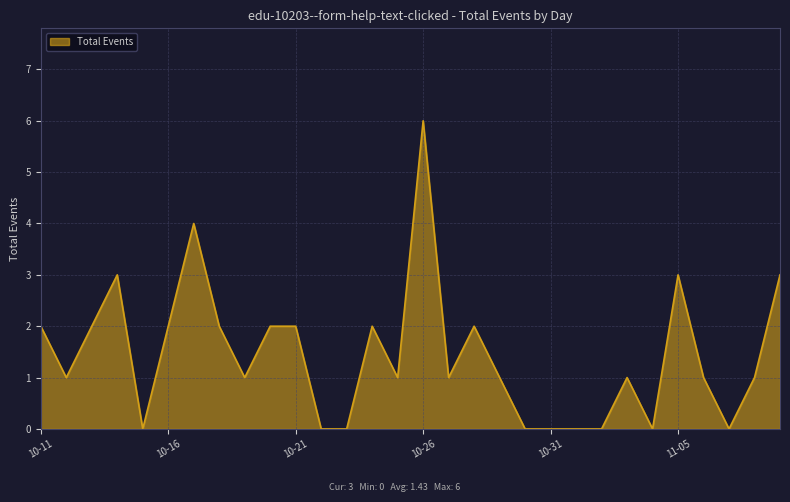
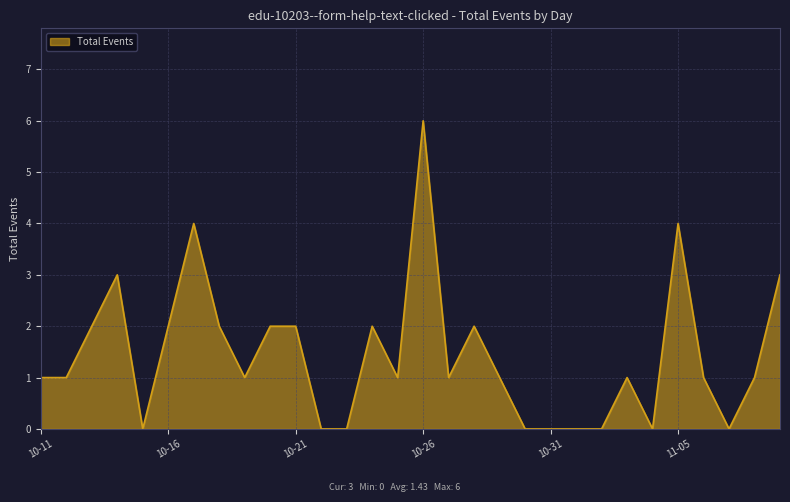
  {
-   "10-11": 2,
+   "10-11": 1,
    "10-16": 2,
    "10-21": 2,
    "10-26": 6,
    "10-31": 0,
-   "11-05": 3
+   "11-05": 4
  }
